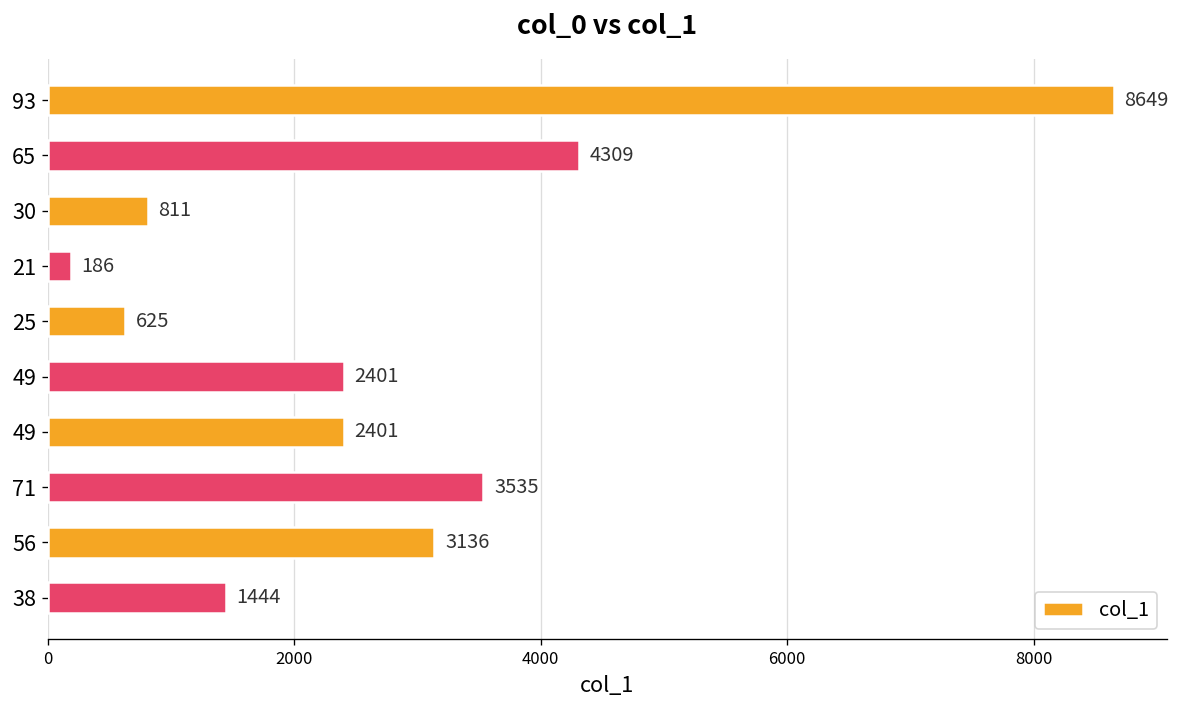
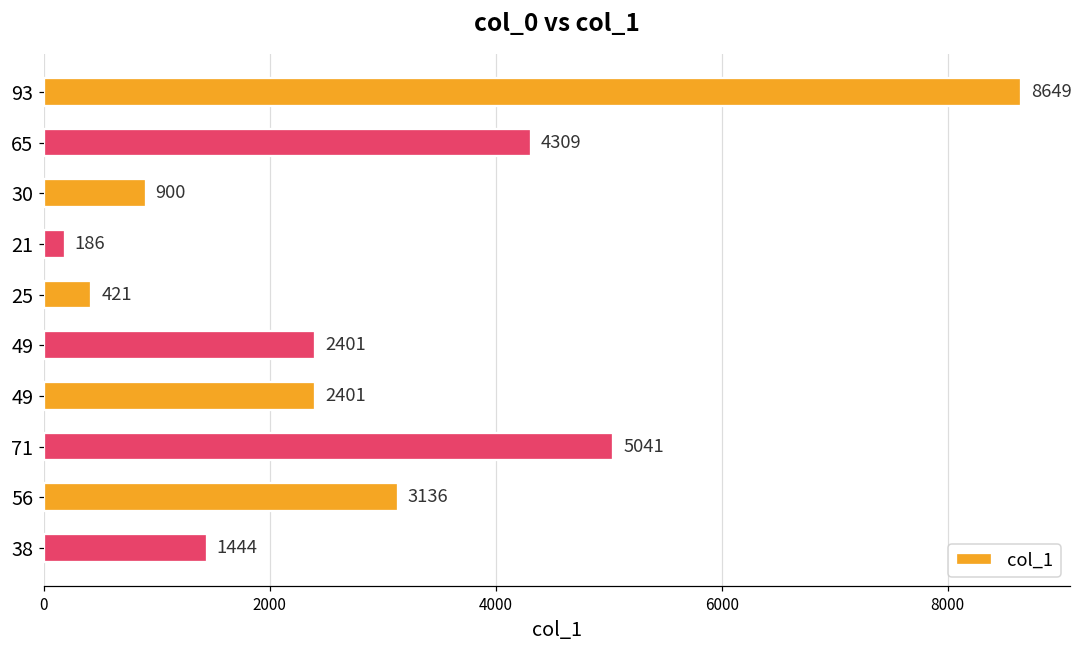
  {
    "93": 8649,
    "65": 4309,
-   "30": 811,
+   "30": 900,
    "21": 186,
-   "25": 625,
-   "71": 3535,
+   "25": 421,
+   "71": 5041,
    "56": 3136,
    "38": 1444
  }
